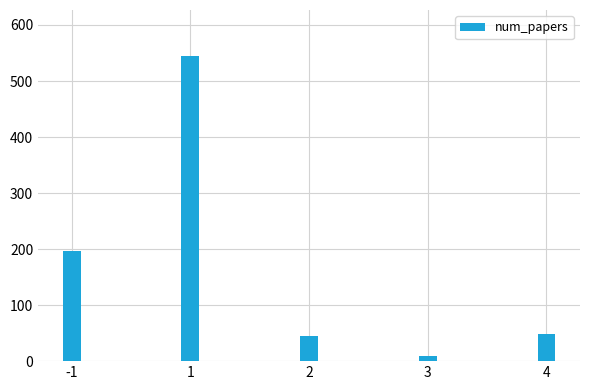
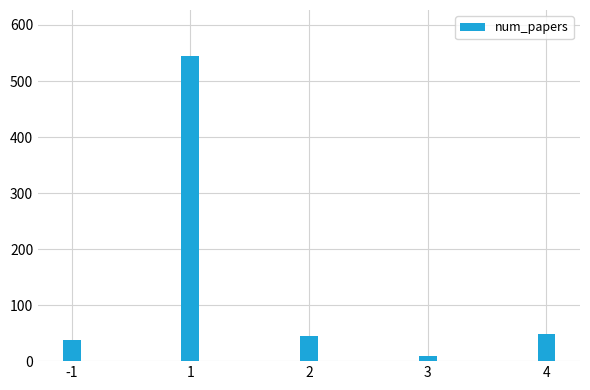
  {
-   "-1": 200,
+   "-1": 40,
    "1": 550,
    "2": 40,
    "3": 10,
    "4": 50
  }
